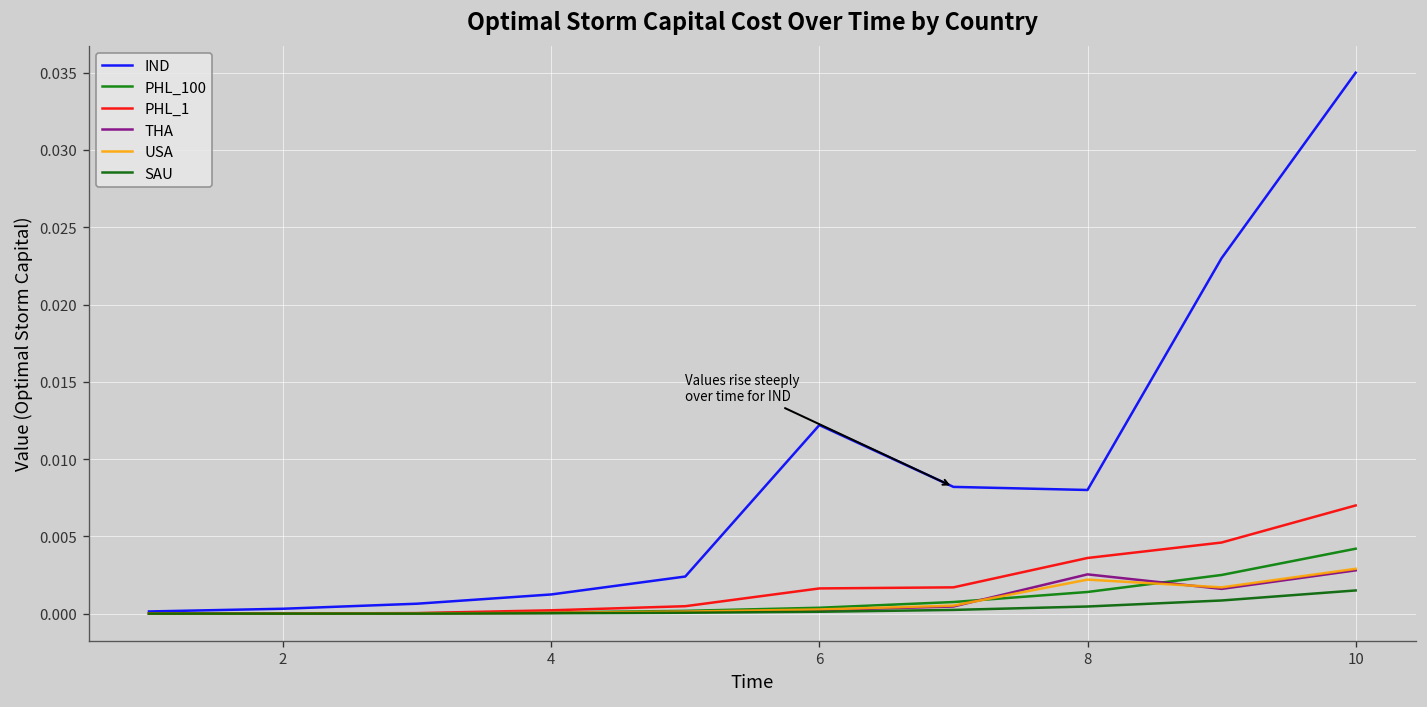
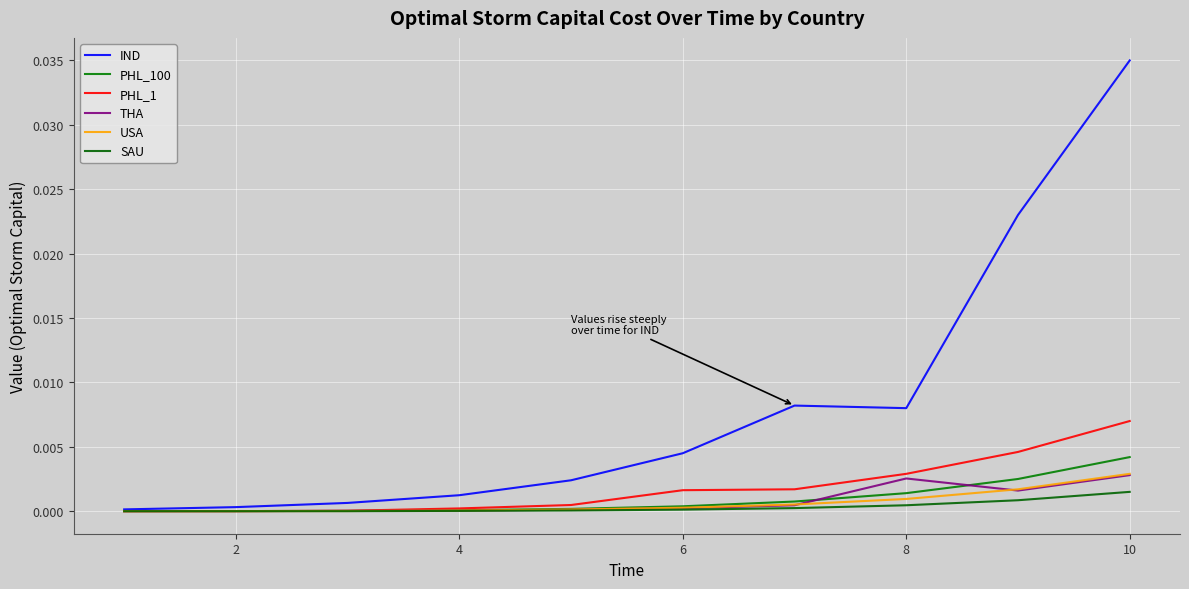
  {
    "IND": {
      "2": 0.0003,
      "4": 0.0012,
-     "6": 0.0122,
+     "6": 0.0045,
      "8": 0.0080,
      "10": 0.0350
    },
    "PHL_1": {
      "6": 0.0016,
-     "8": 0.0036,
+     "8": 0.0029,
      "10": 0.0070
    },
    "THA": {
      "8": 0.0025
    },
    "USA": {
-     "8": 0.0022
+     "8": 0.0010
    }
  }
